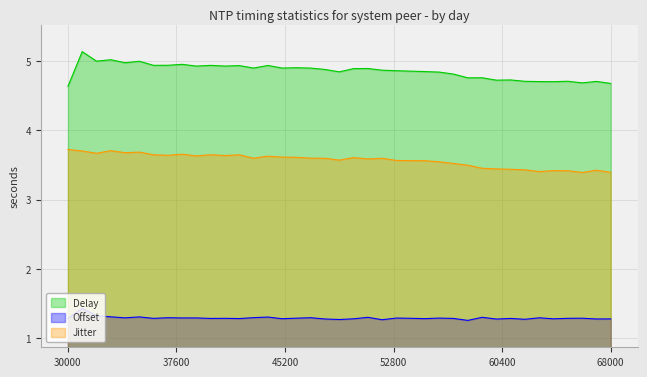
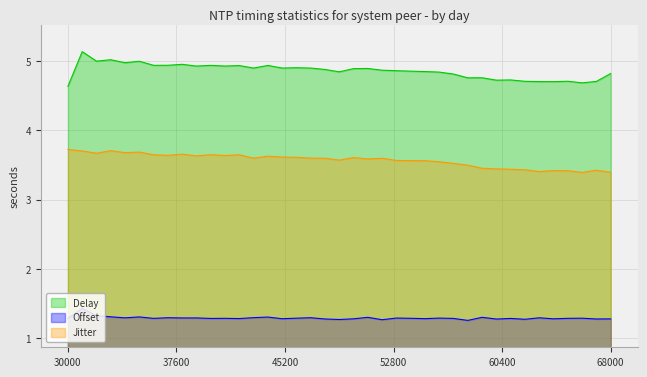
  {
    "Delay": {
      "30000": 4.6,
-     "68000": 4.7
+     "68000": 4.8
    },
    "Offset": {
      "68000": 1.3
    },
    "Jitter": {
      "30000": 3.7,
      "68000": 3.4
    }
  }
